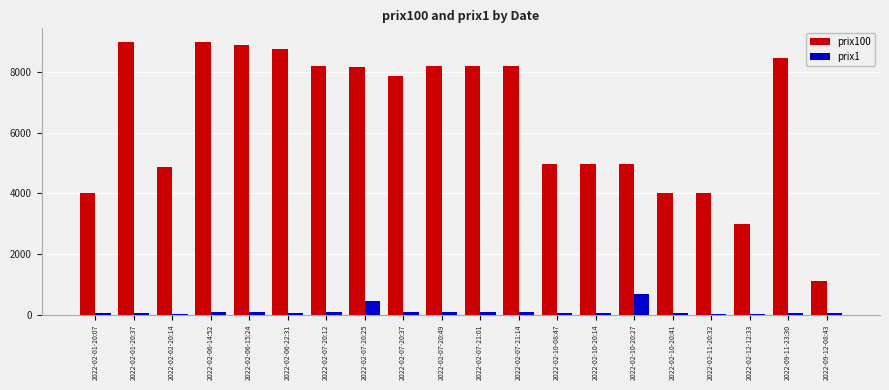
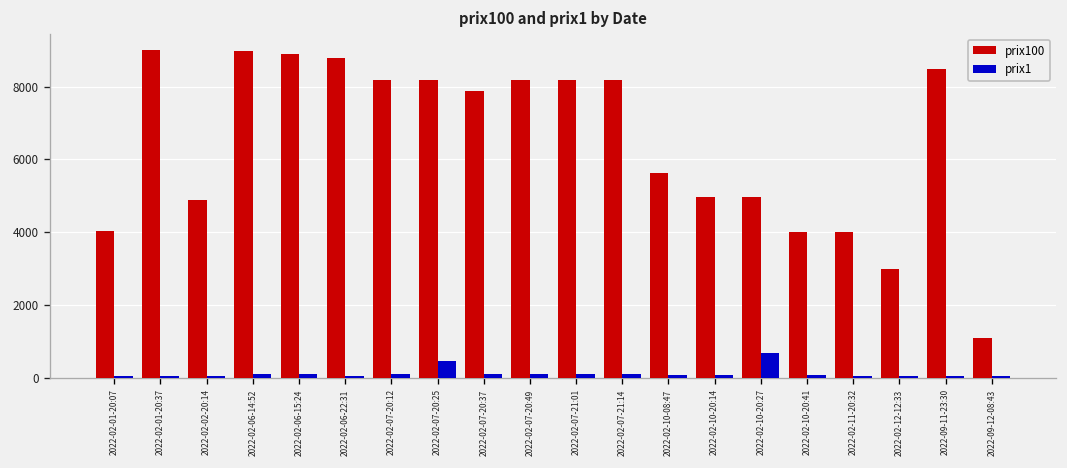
  {
    "prix100": {
      "2022-02-01-20:07": 4000,
      "2022-02-01-20:37": 9000,
      "2022-02-02-20:14": 4900,
      "2022-02-06-14:52": 9000,
      "2022-02-06-15:24": 8900,
      "2022-02-06-22:31": 8800,
      "2022-02-07-20:12": 8200,
      "2022-02-07-20:25": 8200,
      "2022-02-07-20:37": 7900,
      "2022-02-07-20:49": 8200,
      "2022-02-07-21:01": 8200,
      "2022-02-07-21:14": 8200,
-     "2022-02-10-08:47": 5000,
+     "2022-02-10-08:47": 5600,
      "2022-02-10-20:14": 5000,
      "2022-02-10-20:27": 5000,
      "2022-02-10-20:41": 4000,
      "2022-02-11-20:32": 4000,
      "2022-02-12-12:33": 3000,
      "2022-09-11-23:30": 8500,
      "2022-09-12-08:43": 1100
    },
    "prix1": {
      "2022-02-06-14:52": 100,
      "2022-02-06-15:24": 100,
      "2022-02-07-20:12": 100,
      "2022-02-07-20:25": 400,
      "2022-02-07-20:37": 100,
      "2022-02-07-20:49": 100,
      "2022-02-07-21:01": 100,
      "2022-02-07-21:14": 100,
      "2022-02-10-20:27": 700
    }
  }
